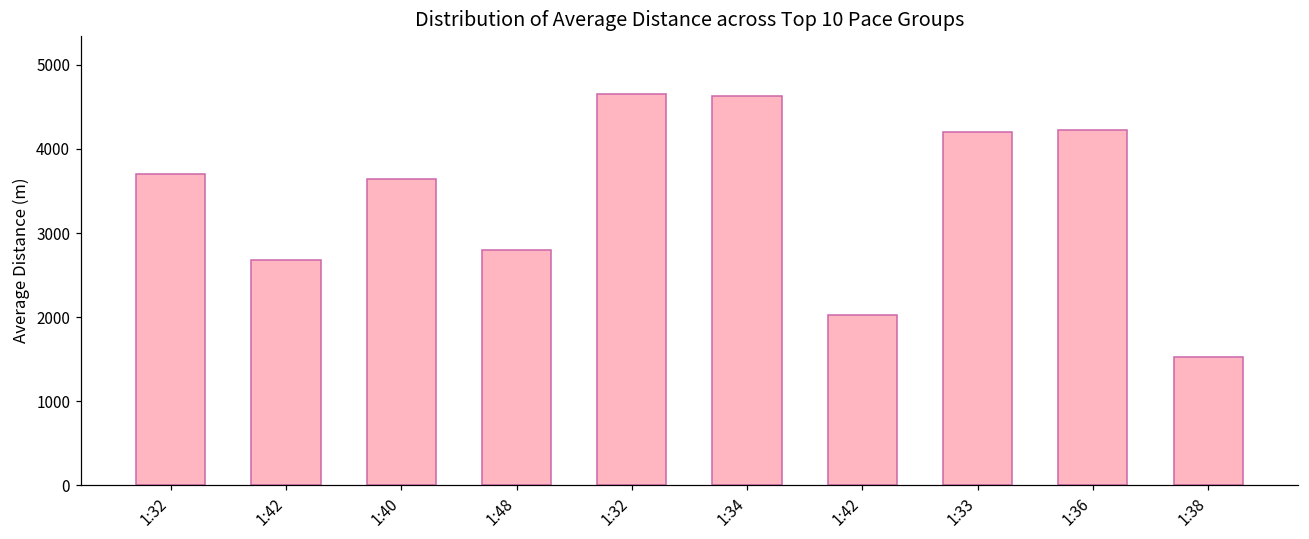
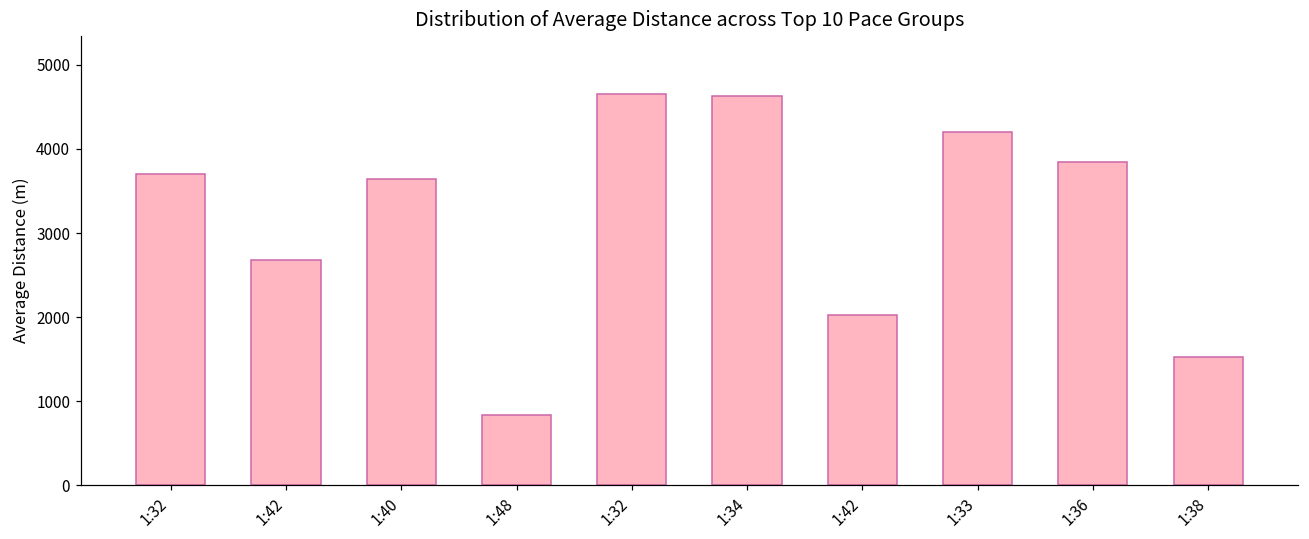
  {
    "1:40": 3600,
-   "1:48": 2800,
+   "1:48": 800,
    "1:34": 4600,
    "1:33": 4200,
-   "1:36": 4200,
+   "1:36": 3900,
    "1:38": 1500
  }
